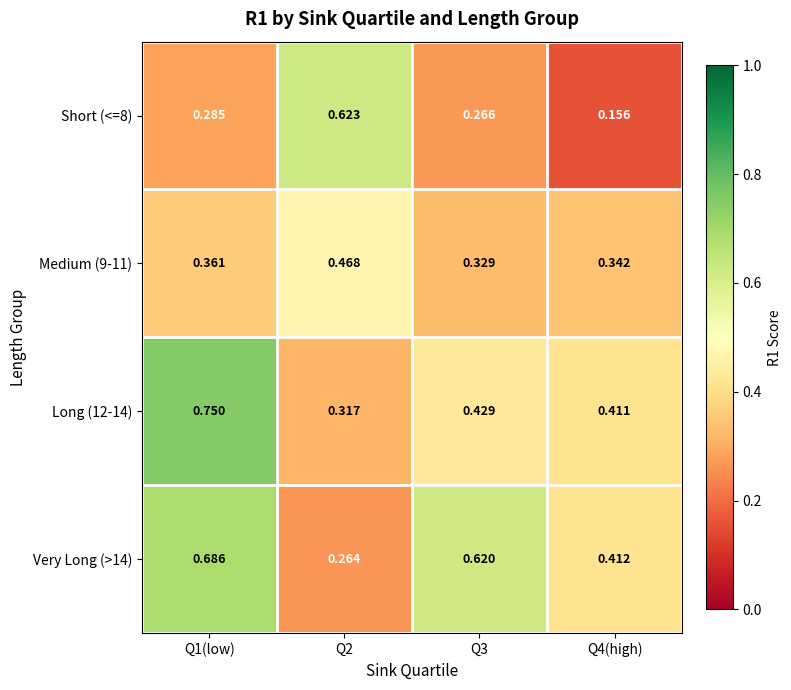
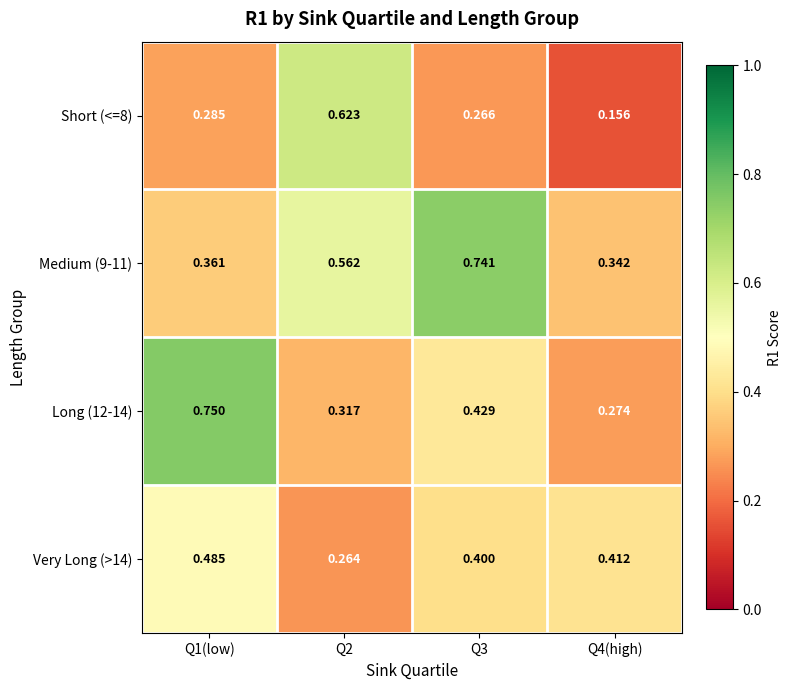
  {
    "Short (<=8)": {
      "Q1(low)": 0.285,
      "Q2": 0.623,
      "Q3": 0.266,
      "Q4(high)": 0.156
    },
    "Medium (9-11)": {
      "Q1(low)": 0.361,
-     "Q2": 0.468,
-     "Q3": 0.329,
+     "Q2": 0.562,
+     "Q3": 0.741,
      "Q4(high)": 0.342
    },
    "Long (12-14)": {
      "Q1(low)": 0.750,
      "Q2": 0.317,
      "Q3": 0.429,
-     "Q4(high)": 0.411
+     "Q4(high)": 0.274
    },
    "Very Long (>14)": {
-     "Q1(low)": 0.686,
+     "Q1(low)": 0.485,
      "Q2": 0.264,
-     "Q3": 0.620,
+     "Q3": 0.400,
      "Q4(high)": 0.412
    }
  }
